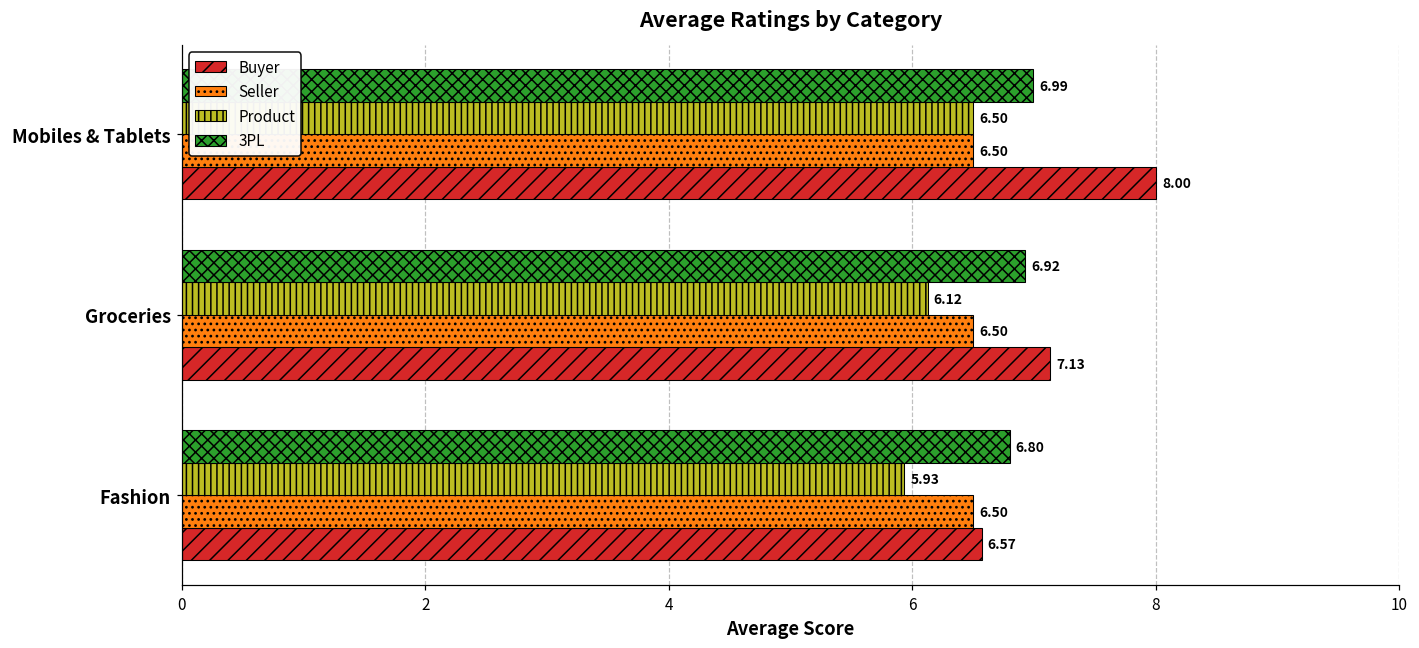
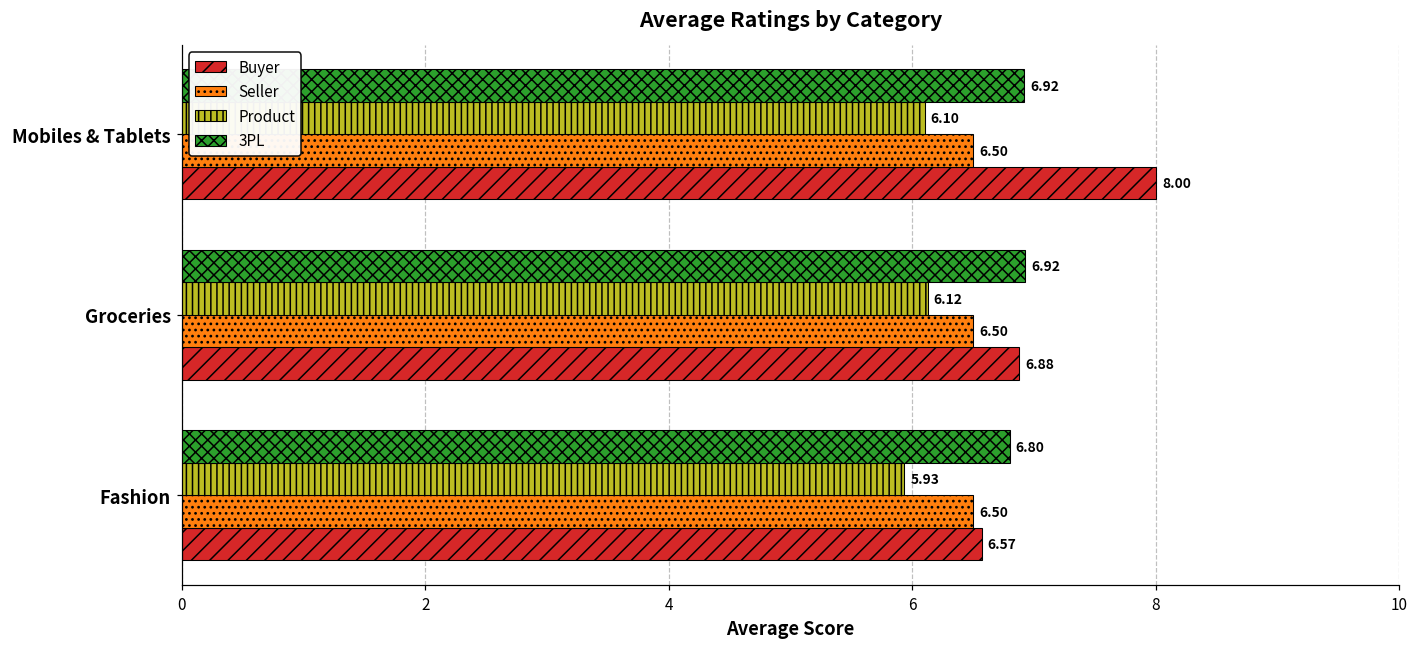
  {
    "Buyer": {
      "Mobiles & Tablets": 8.00,
-     "Groceries": 7.13,
+     "Groceries": 6.88,
      "Fashion": 6.57
    },
    "Seller": {
      "Mobiles & Tablets": 6.50,
      "Groceries": 6.50,
      "Fashion": 6.50
    },
    "Product": {
-     "Mobiles & Tablets": 6.50,
+     "Mobiles & Tablets": 6.10,
      "Groceries": 6.12,
      "Fashion": 5.93
    },
    "3PL": {
-     "Mobiles & Tablets": 6.99,
+     "Mobiles & Tablets": 6.92,
      "Groceries": 6.92,
      "Fashion": 6.80
    }
  }
